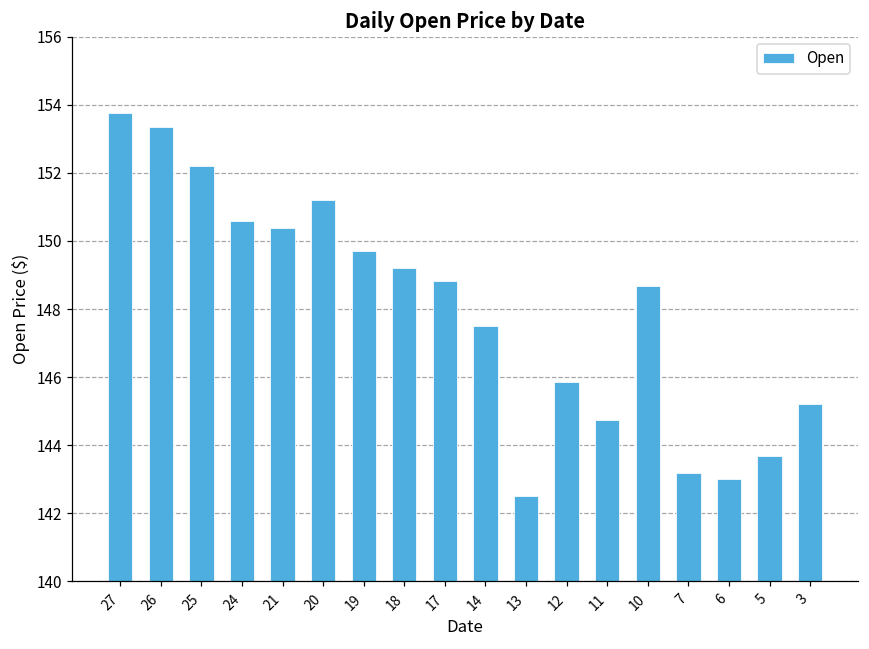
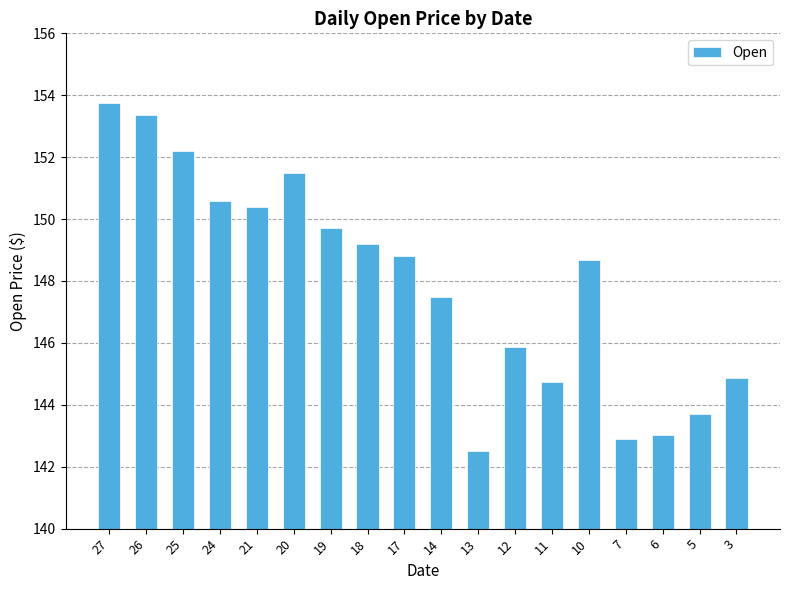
  {
    "27": 153.8,
    "26": 153.4,
    "25": 152.2,
    "24": 150.6,
    "21": 150.4,
-   "20": 151.2,
+   "20": 151.5,
    "19": 149.7,
    "18": 149.2,
    "17": 148.8,
    "14": 147.5,
    "13": 142.5,
    "12": 145.9,
    "11": 144.7,
    "10": 148.7,
-   "7": 143.2,
+   "7": 142.9,
    "6": 143.0,
    "5": 143.7,
-   "3": 145.2
+   "3": 144.9
  }
